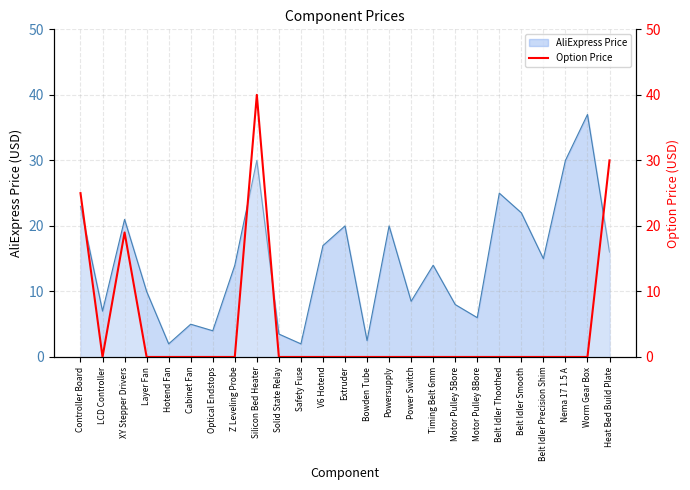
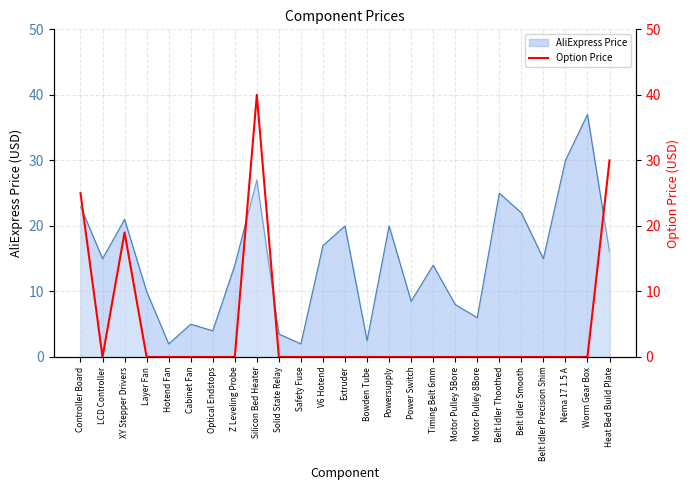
  {
    "AliExpress Price": {
      "Controller Board": 23,
-     "LCD Controller": 7,
+     "LCD Controller": 15,
      "XY Stepper Drivers": 21,
      "Layer Fan": 10,
      "Hotend Fan": 2,
      "Cabinet Fan": 5,
      "Optical Endstops": 4,
      "Z Leveling Probe": 14,
-     "Silicon Bed Heater": 30,
+     "Silicon Bed Heater": 27,
      "Solid State Relay": 4,
      "Safety Fuse": 2,
      "V6 Hotend": 17,
      "Extruder": 20,
      "Bowden Tube": 3,
      "Powersupply": 20,
      "Power Switch": 9,
      "Timing Belt 6mm": 14,
      "Motor Pulley 5Bore": 8,
      "Motor Pulley 8Bore": 6,
      "Belt Idler Thoothed": 25,
      "Belt Idler Smooth": 22,
      "Belt Idler Precision Shim": 15,
      "Nema 17 1.5 A": 30,
      "Worm Gear Box": 37,
      "Heat Bed Build Plate": 16
    }
  }
